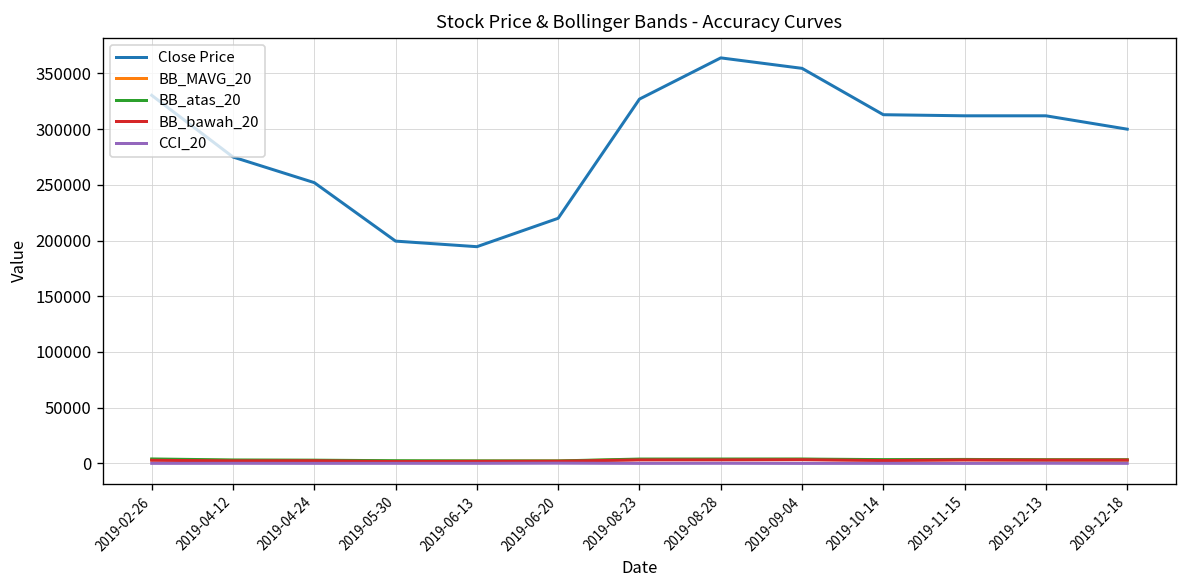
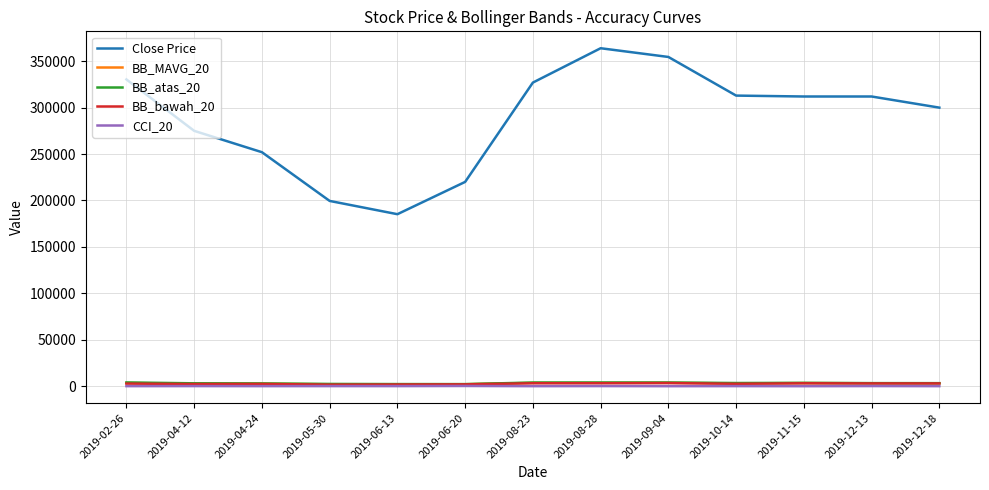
  {
    "Close Price": {
      "2019-04-24": 250000,
      "2019-05-30": 200000,
-     "2019-06-13": 195000,
+     "2019-06-13": 185000,
      "2019-06-20": 220000,
      "2019-08-23": 330000,
      "2019-08-28": 360000,
      "2019-09-04": 350000,
      "2019-10-14": 310000,
      "2019-11-15": 310000,
      "2019-12-13": 310000,
      "2019-12-18": 300000
    },
    "CCI_20": {
      "2019-08-23": 0,
      "2019-08-28": 0,
      "2019-09-04": 0,
      "2019-11-15": 0,
      "2019-12-13": 0,
      "2019-12-18": 0
    }
  }
